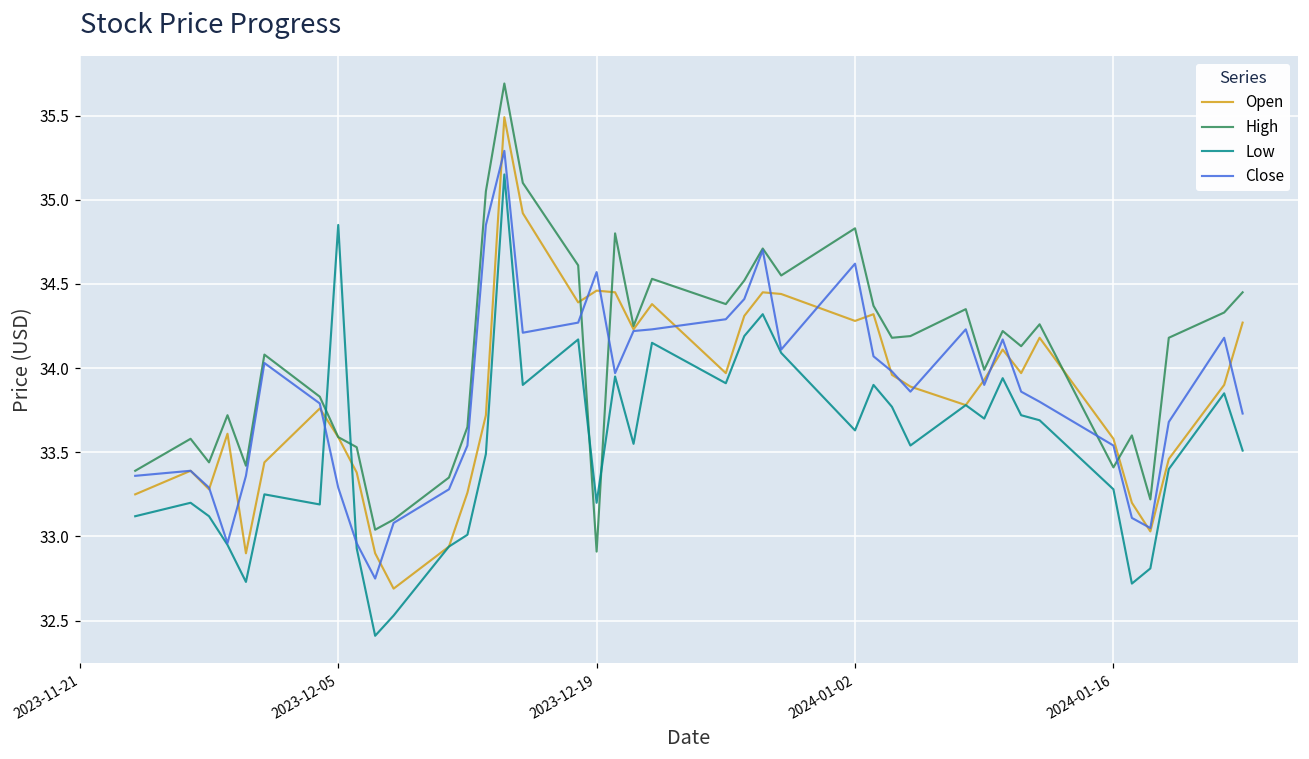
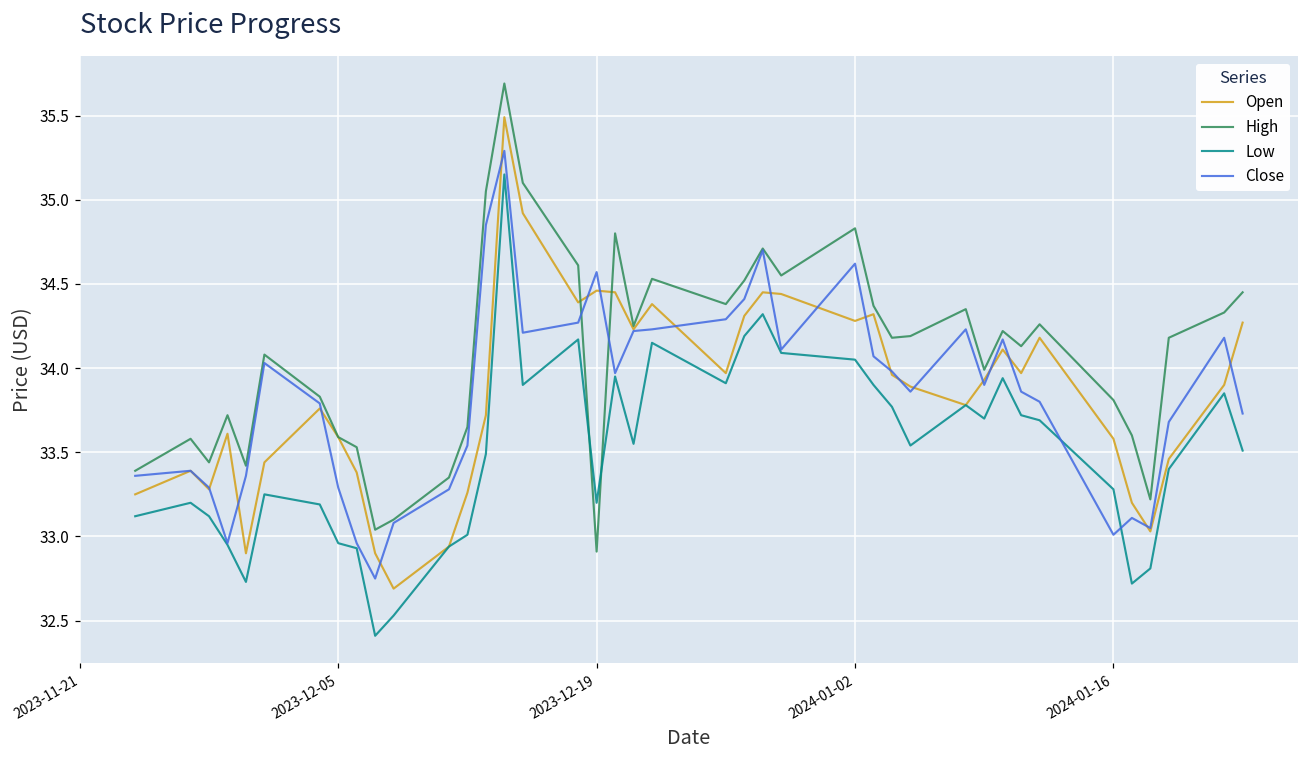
  {
    "Open": {
      "2023-12-19": 34.46,
      "2024-01-02": 34.28,
      "2024-01-16": 33.58
    },
    "High": {
      "2023-12-19": 32.91,
      "2024-01-02": 34.83,
-     "2024-01-16": 33.41
+     "2024-01-16": 33.81
    },
    "Low": {
-     "2023-12-05": 34.85,
+     "2023-12-05": 32.96,
      "2023-12-19": 33.20,
-     "2024-01-02": 33.63,
+     "2024-01-02": 34.05,
      "2024-01-16": 33.28
    },
    "Close": {
      "2023-12-05": 33.29,
      "2023-12-19": 34.57,
      "2024-01-02": 34.62,
-     "2024-01-16": 33.54
+     "2024-01-16": 33.01
    }
  }
